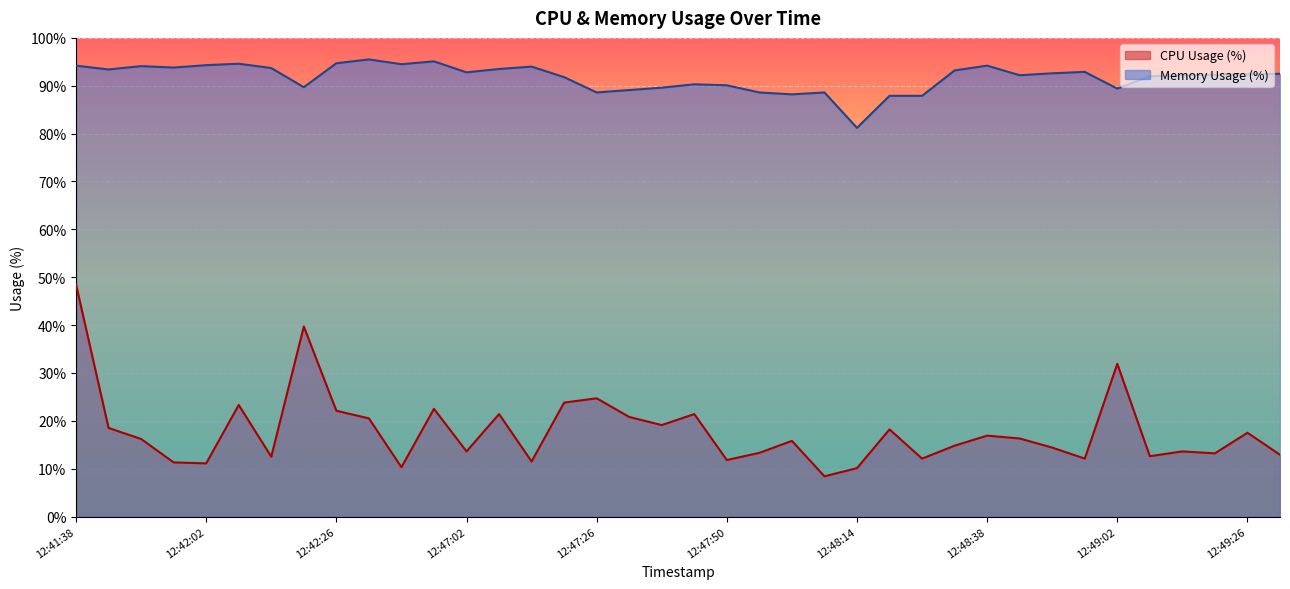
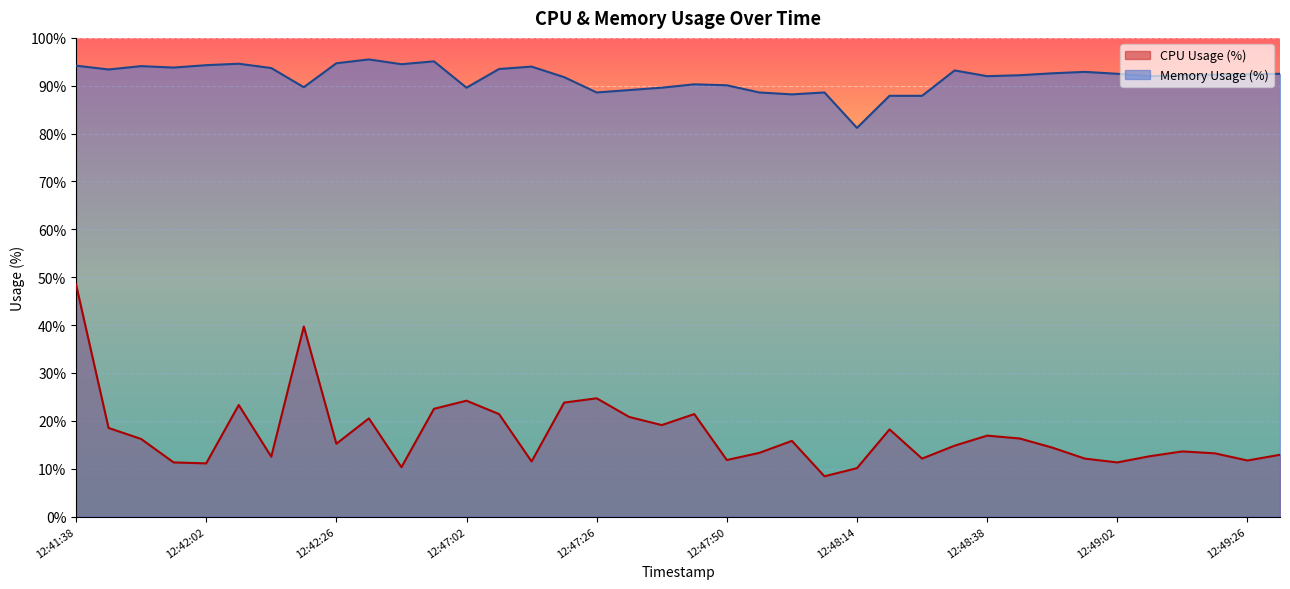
  {
    "CPU Usage (%)": {
      "12:41:38": "49%",
      "12:42:02": "11%",
-     "12:42:26": "22%",
-     "12:47:02": "14%",
+     "12:42:26": "15%",
+     "12:47:02": "24%",
      "12:47:26": "25%",
      "12:47:50": "12%",
      "12:48:14": "10%",
      "12:48:38": "17%",
-     "12:49:02": "32%",
-     "12:49:26": "18%"
+     "12:49:02": "11%",
+     "12:49:26": "12%"
    },
    "Memory Usage (%)": {
      "12:41:38": "94%",
      "12:42:02": "94%",
      "12:42:26": "95%",
-     "12:47:02": "93%",
+     "12:47:02": "90%",
      "12:47:26": "89%",
      "12:47:50": "90%",
      "12:48:14": "81%",
-     "12:48:38": "94%",
-     "12:49:02": "89%"
+     "12:48:38": "92%",
+     "12:49:02": "93%"
    }
  }
